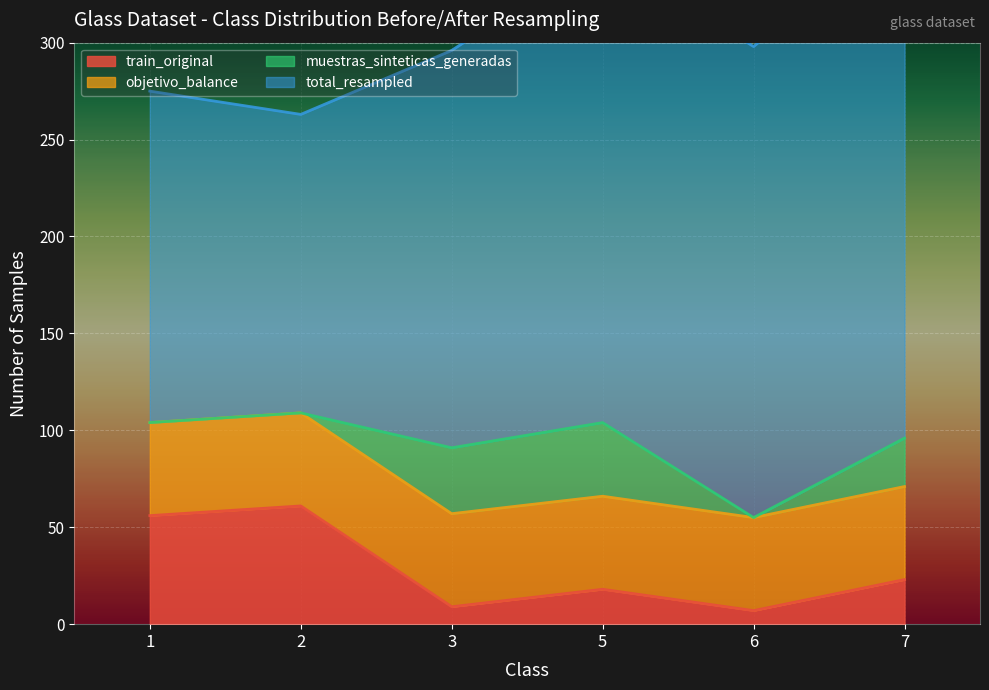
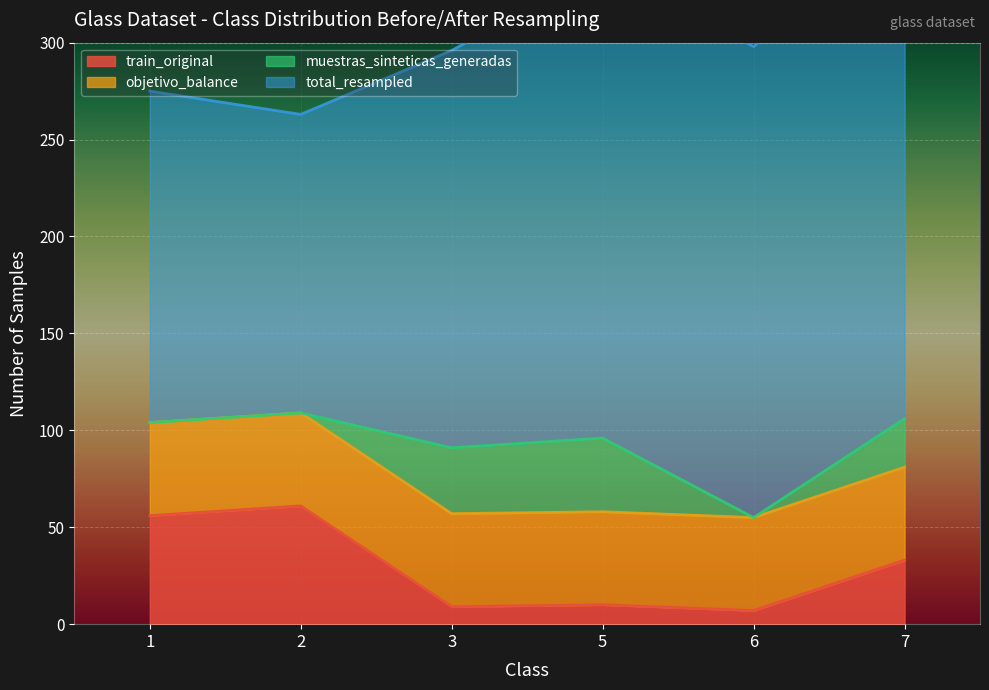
  {
    "train_original": {
      "1": 56,
      "2": 61,
      "3": 9,
-     "5": 18,
+     "5": 10,
      "6": 7,
-     "7": 23
+     "7": 33
    },
    "objetivo_balance": {
      "3": 48,
      "5": 48,
      "7": 48
    },
    "muestras_sinteticas_generadas": {
      "3": 34,
      "5": 38,
      "7": 25
    },
    "total_resampled": {
      "2": 154,
      "6": 243
    }
  }
